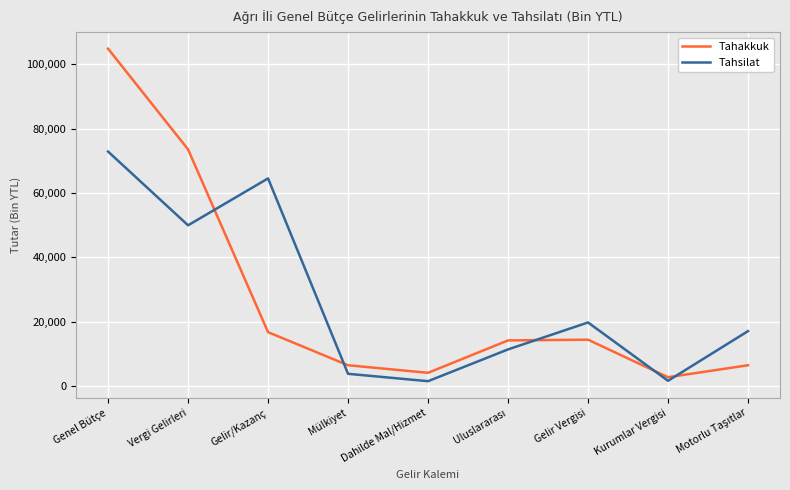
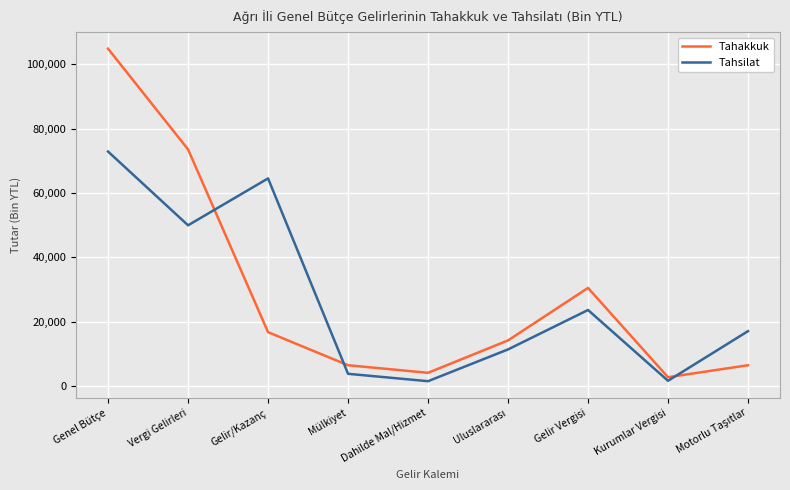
  {
    "Tahakkuk": {
      "Genel Bütçe": "105,000",
      "Vergi Gelirleri": "74,000",
      "Gelir/Kazanç": "17,000",
      "Mülkiyet": "6,000",
      "Dahilde Mal/Hizmet": "4,000",
      "Uluslararası": "14,000",
-     "Gelir Vergisi": "14,000",
+     "Gelir Vergisi": "30,000",
      "Kurumlar Vergisi": "3,000",
      "Motorlu Taşıtlar": "6,000"
    },
    "Tahsilat": {
      "Genel Bütçe": "73,000",
      "Vergi Gelirleri": "50,000",
      "Gelir/Kazanç": "65,000",
      "Mülkiyet": "4,000",
      "Dahilde Mal/Hizmet": "1,000",
      "Uluslararası": "11,000",
-     "Gelir Vergisi": "20,000",
+     "Gelir Vergisi": "24,000",
      "Kurumlar Vergisi": "2,000",
      "Motorlu Taşıtlar": "17,000"
    }
  }
